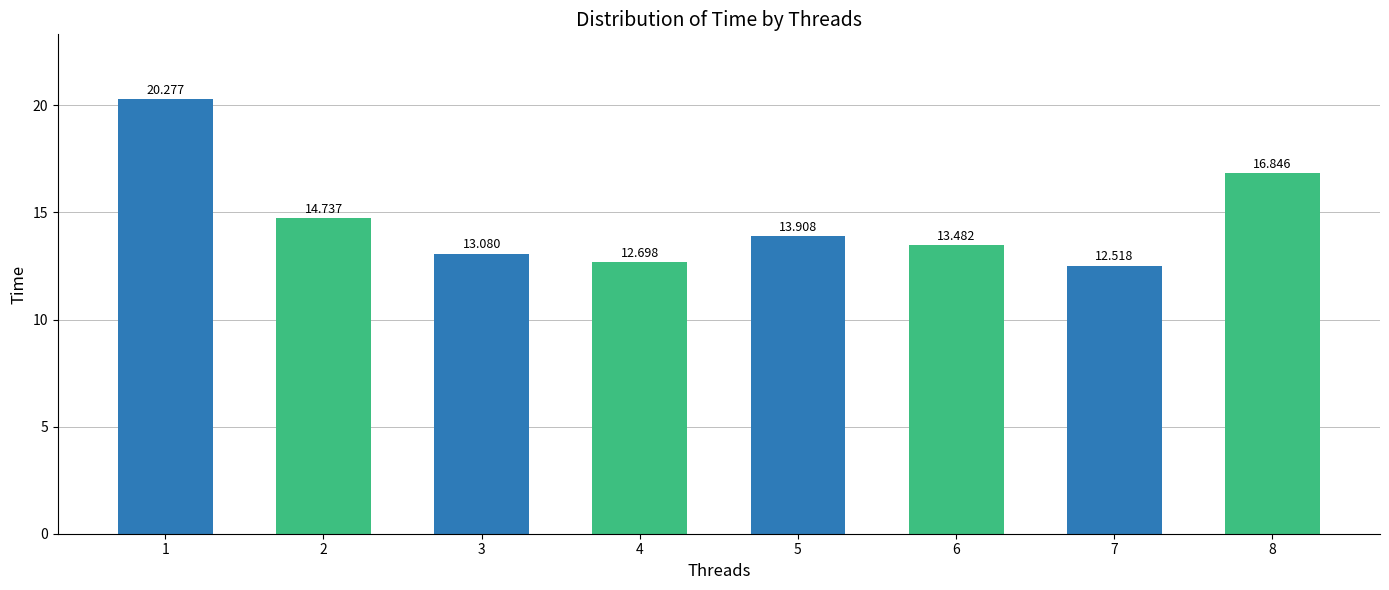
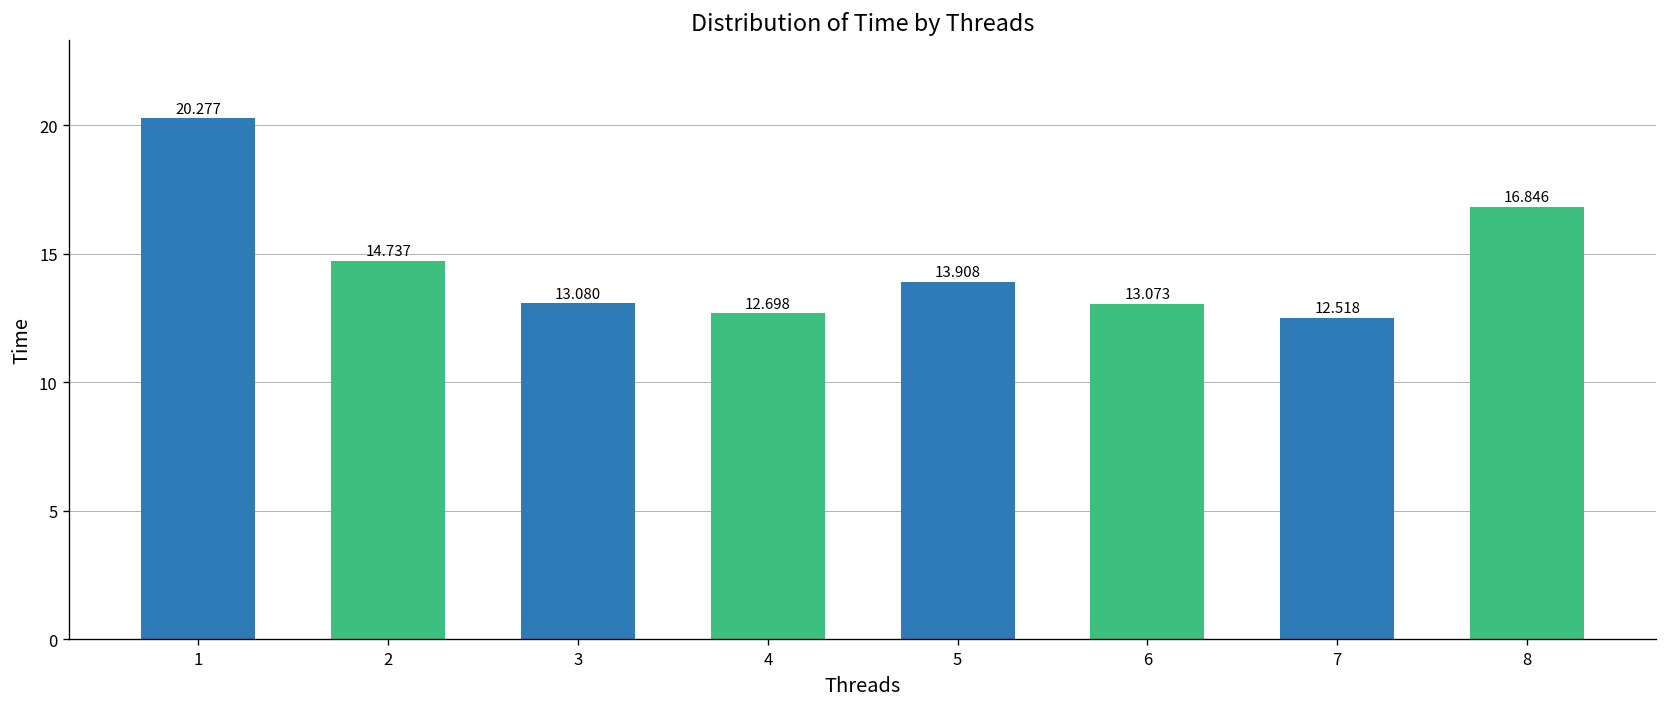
  {
    "1": 20.277,
    "2": 14.737,
    "3": 13.080,
    "4": 12.698,
    "5": 13.908,
-   "6": 13.482,
+   "6": 13.073,
    "7": 12.518,
    "8": 16.846
  }
